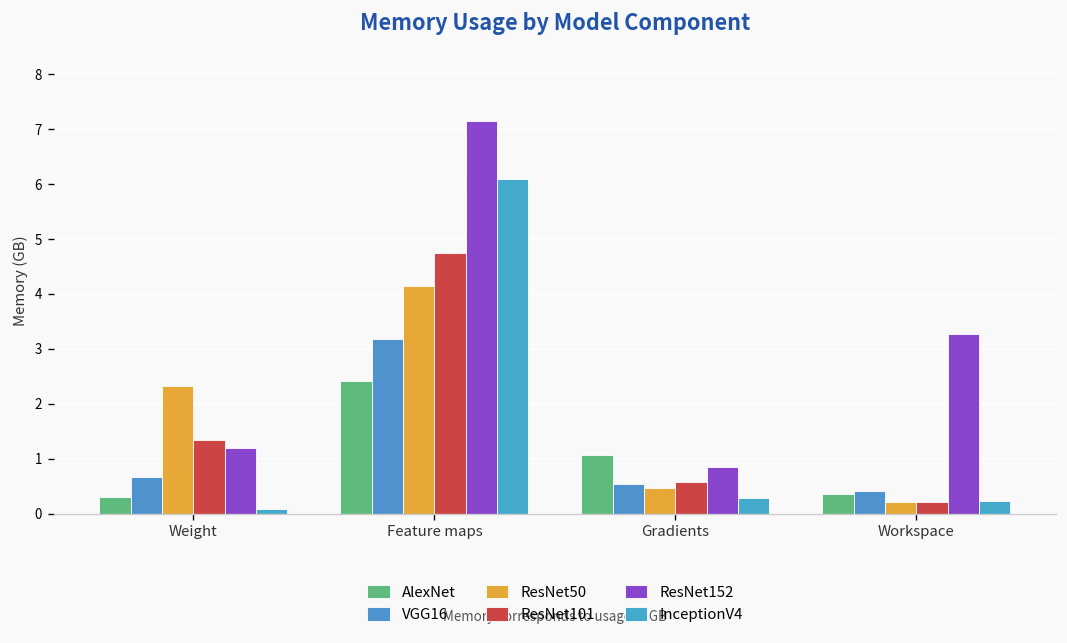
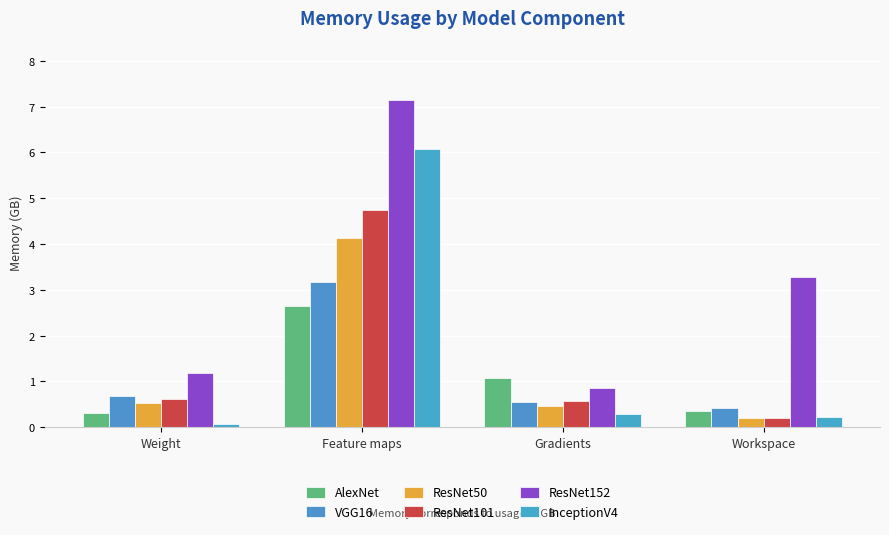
  {
    "AlexNet": {
      "Weight": 0.3,
-     "Feature maps": 2.4,
+     "Feature maps": 2.6,
      "Gradients": 1.1,
      "Workspace": 0.4
    },
    "ResNet50": {
-     "Weight": 2.3,
+     "Weight": 0.5,
      "Feature maps": 4.1,
      "Gradients": 0.5,
      "Workspace": 0.2
    },
    "ResNet101": {
-     "Weight": 1.3,
+     "Weight": 0.6,
      "Feature maps": 4.7,
      "Gradients": 0.6,
      "Workspace": 0.2
    },
    "ResNet152": {
      "Weight": 1.2,
      "Feature maps": 7.2,
      "Gradients": 0.9,
      "Workspace": 3.3
    }
  }
